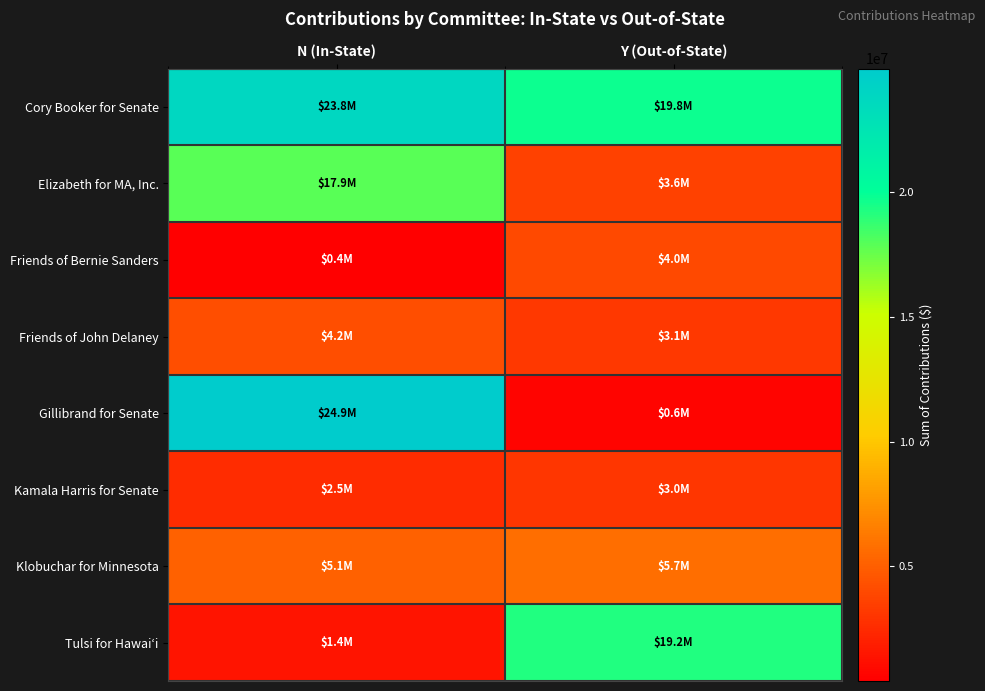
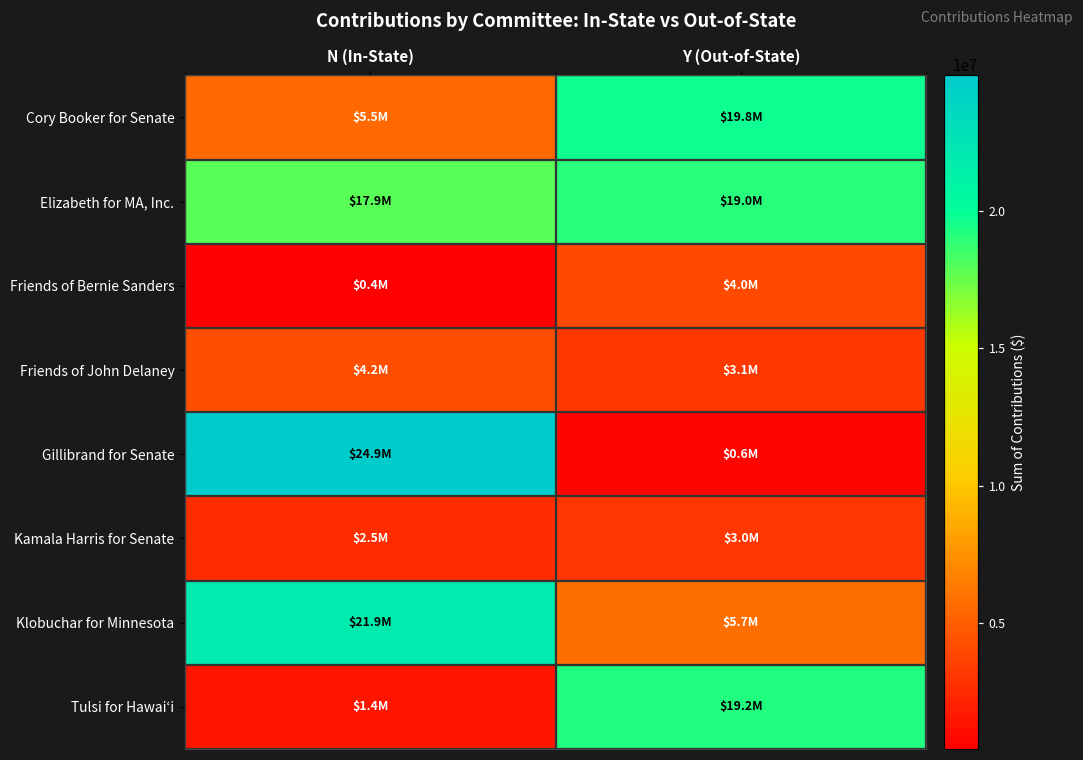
  {
    "Cory Booker for Senate": {
-     "N (In-State)": "$23.8M",
+     "N (In-State)": "$5.5M",
      "Y (Out-of-State)": "$19.8M"
    },
    "Elizabeth for MA, Inc.": {
      "N (In-State)": "$17.9M",
-     "Y (Out-of-State)": "$3.6M"
+     "Y (Out-of-State)": "$19.0M"
    },
    "Friends of Bernie Sanders": {
      "N (In-State)": "$0.4M",
      "Y (Out-of-State)": "$4.0M"
    },
    "Friends of John Delaney": {
      "N (In-State)": "$4.2M",
      "Y (Out-of-State)": "$3.1M"
    },
    "Gillibrand for Senate": {
      "N (In-State)": "$24.9M",
      "Y (Out-of-State)": "$0.6M"
    },
    "Kamala Harris for Senate": {
      "N (In-State)": "$2.5M",
      "Y (Out-of-State)": "$3.0M"
    },
    "Klobuchar for Minnesota": {
-     "N (In-State)": "$5.1M",
+     "N (In-State)": "$21.9M",
      "Y (Out-of-State)": "$5.7M"
    },
    "Tulsi for Hawaiʻi": {
      "N (In-State)": "$1.4M",
      "Y (Out-of-State)": "$19.2M"
    }
  }
